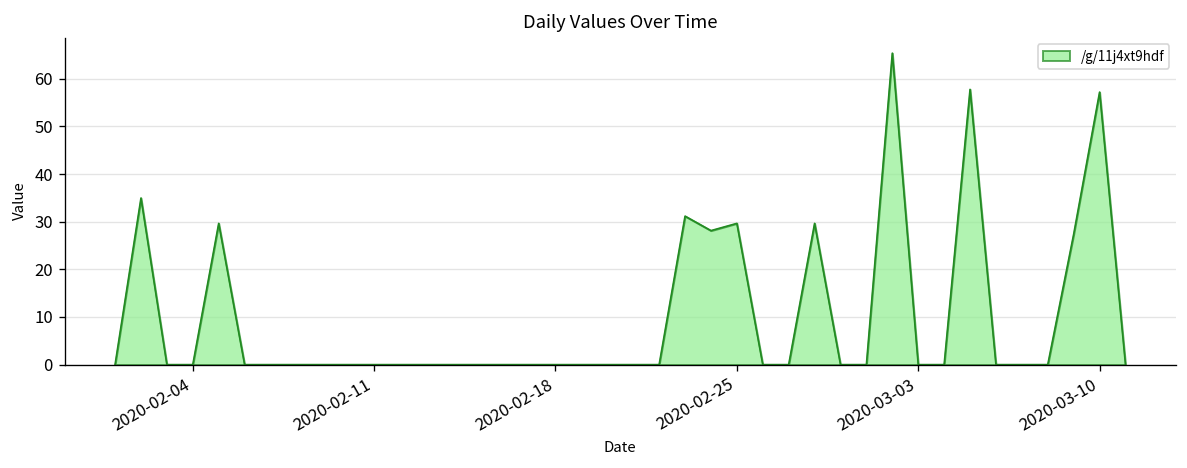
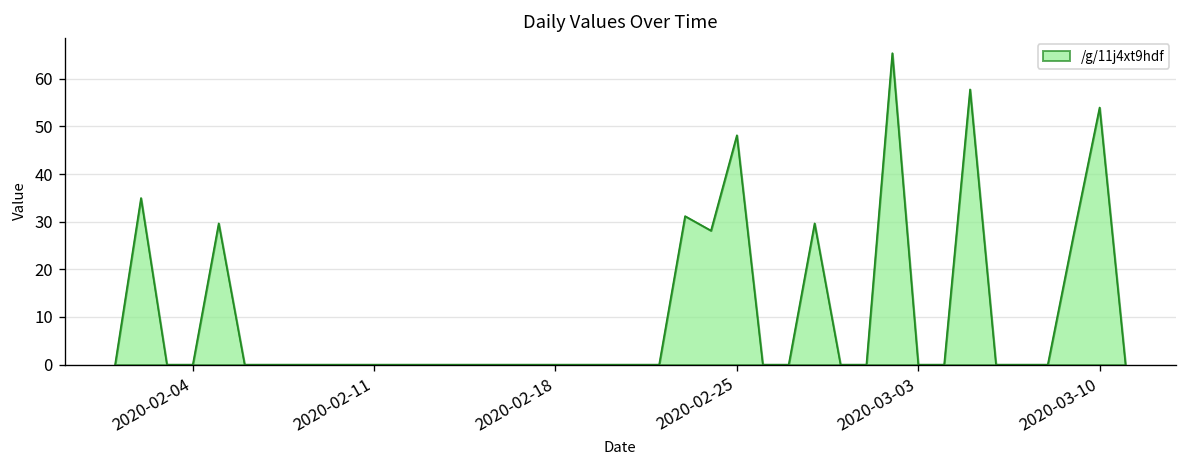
  {
    "2020-02-04": 0,
    "2020-02-11": 0,
    "2020-02-18": 0,
-   "2020-02-25": 30,
+   "2020-02-25": 48,
    "2020-03-03": 0,
-   "2020-03-10": 57
+   "2020-03-10": 54
  }
